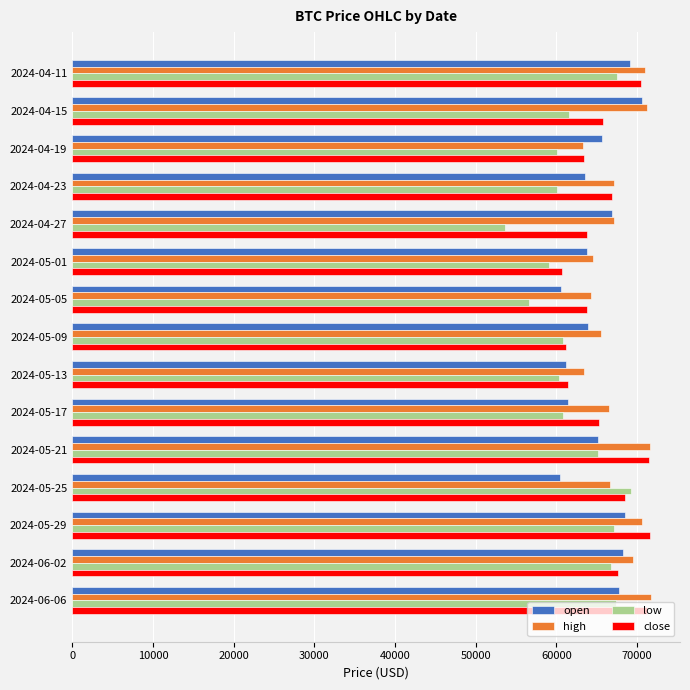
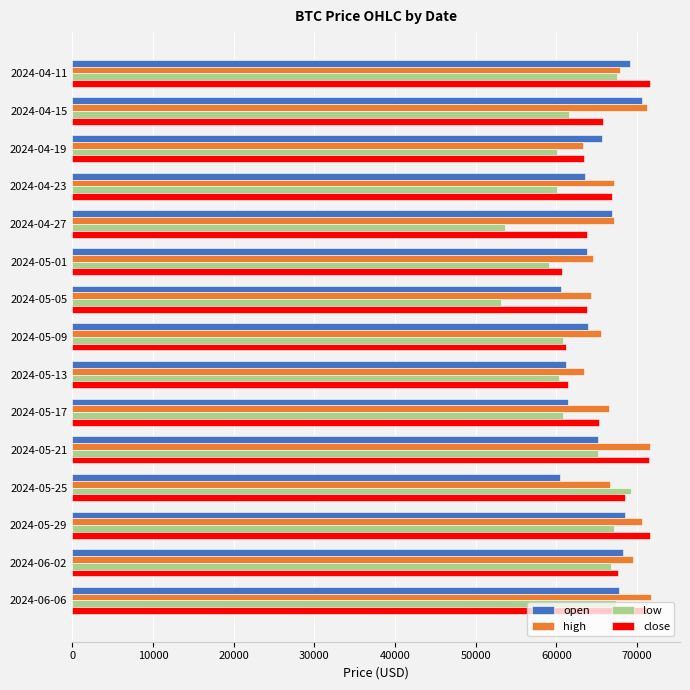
  {
    "open": {
      "2024-04-11": 69000,
      "2024-04-15": 71000,
      "2024-04-19": 66000,
      "2024-04-23": 64000,
      "2024-04-27": 67000,
      "2024-05-01": 64000,
      "2024-05-05": 61000,
      "2024-05-09": 64000,
      "2024-05-13": 61000,
      "2024-05-17": 61000,
      "2024-05-21": 65000,
      "2024-05-25": 60000,
      "2024-05-29": 69000,
      "2024-06-02": 68000,
      "2024-06-06": 68000
    },
    "high": {
-     "2024-04-11": 71000,
+     "2024-04-11": 68000,
      "2024-04-15": 71000,
      "2024-04-19": 63000,
      "2024-04-23": 67000,
      "2024-04-27": 67000,
      "2024-05-01": 65000,
      "2024-05-05": 64000,
      "2024-05-09": 65000,
      "2024-05-13": 63000,
      "2024-05-17": 67000,
      "2024-05-21": 72000,
      "2024-05-25": 67000,
      "2024-05-29": 71000,
      "2024-06-02": 69000,
      "2024-06-06": 72000
    },
    "low": {
      "2024-04-11": 68000,
      "2024-04-15": 62000,
      "2024-04-19": 60000,
      "2024-04-23": 60000,
      "2024-04-27": 54000,
      "2024-05-01": 59000,
-     "2024-05-05": 57000,
+     "2024-05-05": 53000,
      "2024-05-09": 61000,
      "2024-05-13": 60000,
      "2024-05-17": 61000,
      "2024-05-21": 65000,
      "2024-05-25": 69000,
      "2024-05-29": 67000,
      "2024-06-02": 67000
    },
    "close": {
-     "2024-04-11": 71000,
+     "2024-04-11": 72000,
      "2024-04-15": 66000,
      "2024-04-19": 63000,
      "2024-04-23": 67000,
      "2024-04-27": 64000,
      "2024-05-01": 61000,
      "2024-05-05": 64000,
      "2024-05-09": 61000,
      "2024-05-13": 62000,
      "2024-05-17": 65000,
      "2024-05-21": 71000,
      "2024-05-25": 69000,
      "2024-05-29": 72000,
      "2024-06-02": 68000
    }
  }
